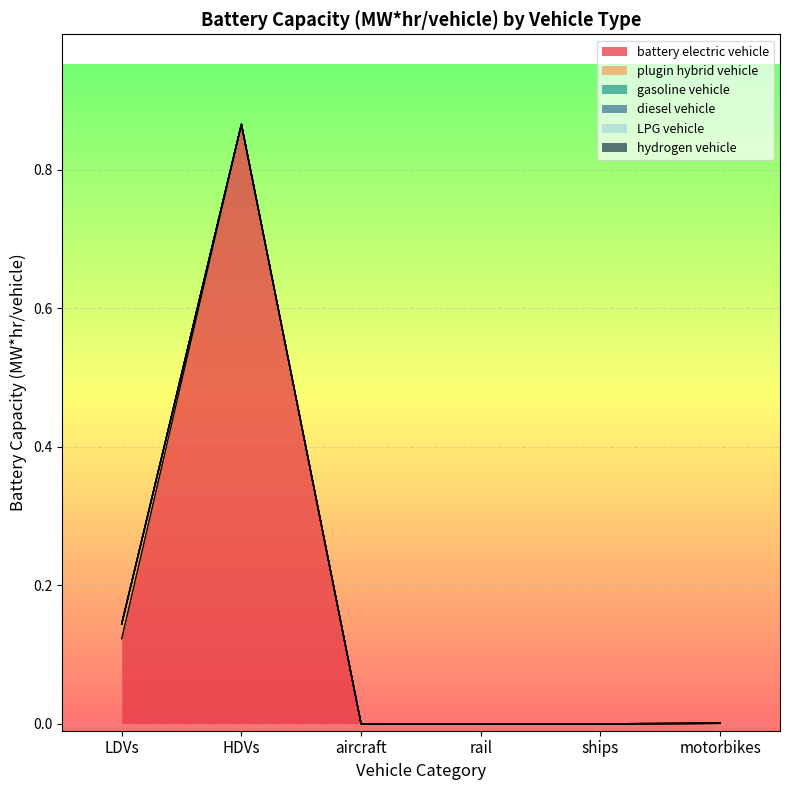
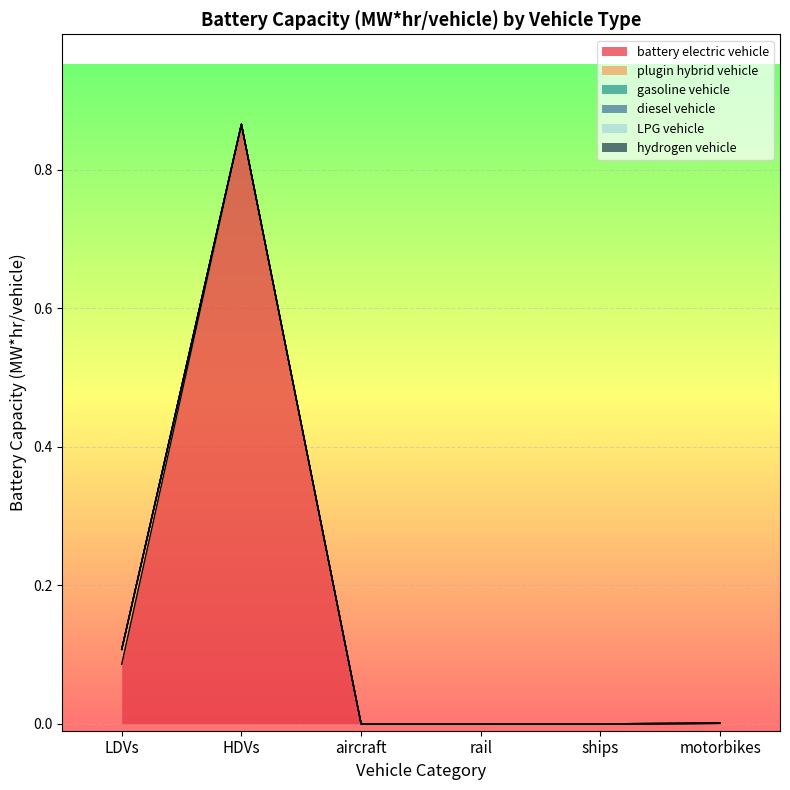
  {
    "battery electric vehicle": {
-     "LDVs": 0.12
+     "LDVs": 0.09
    }
  }
